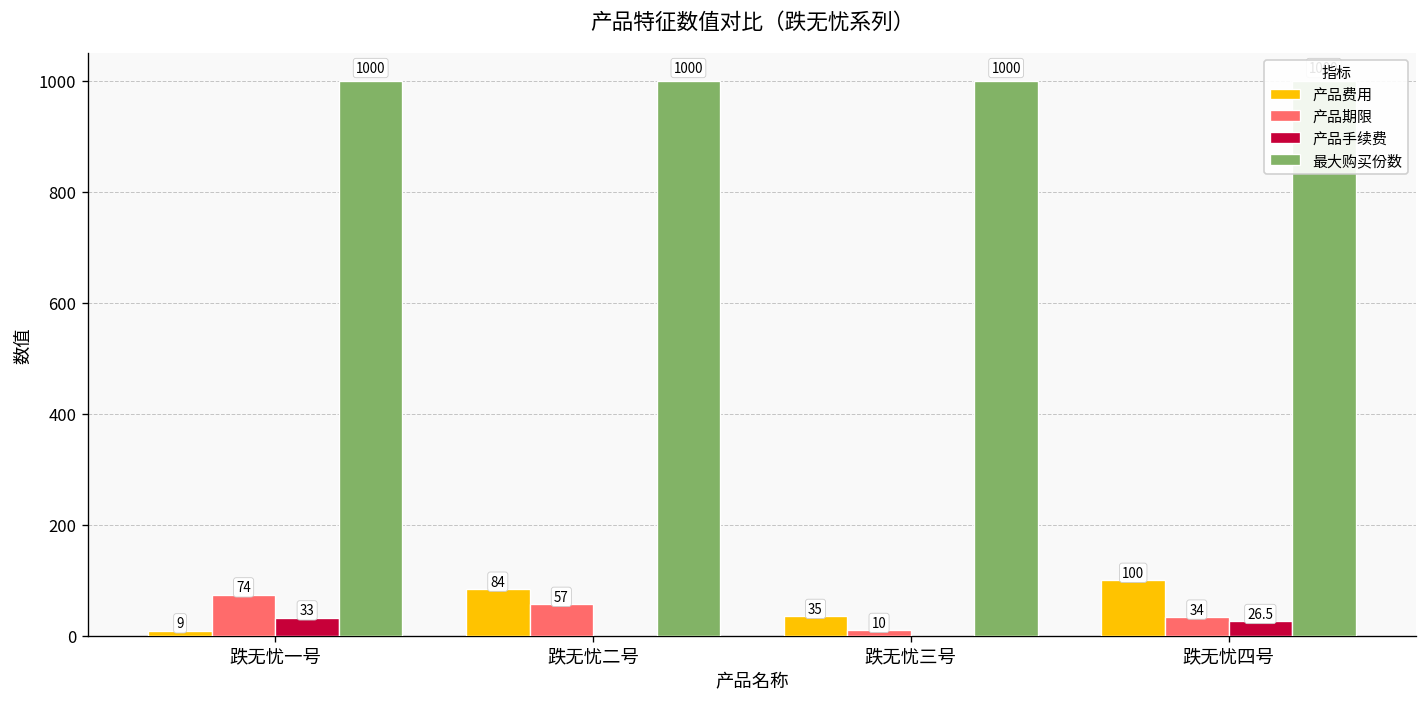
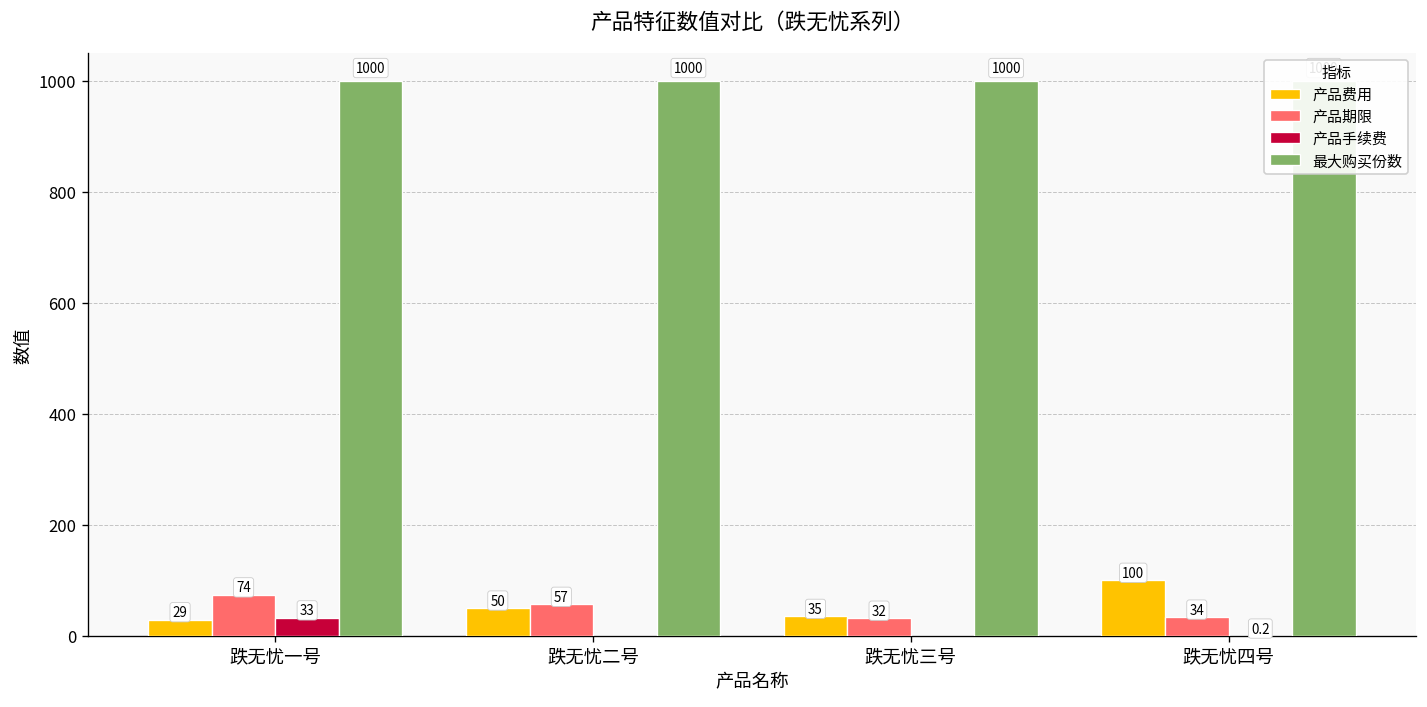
  {
    "产品费用": {
-     "跌无忧一号": 9,
-     "跌无忧二号": 84
+     "跌无忧一号": 29,
+     "跌无忧二号": 50
    },
    "产品期限": {
-     "跌无忧三号": 10
+     "跌无忧三号": 32
    },
    "产品手续费": {
-     "跌无忧四号": 26.5
+     "跌无忧四号": 0.2
    }
  }
